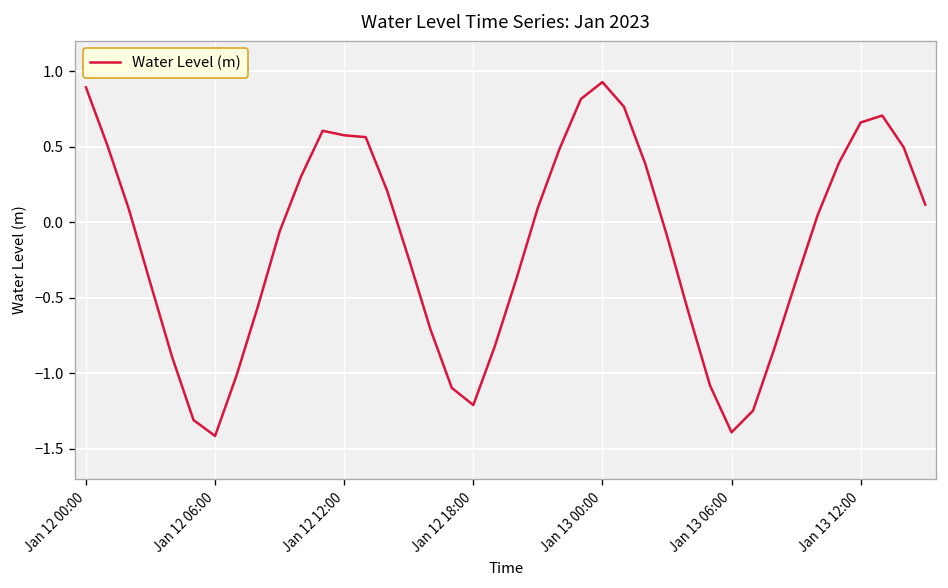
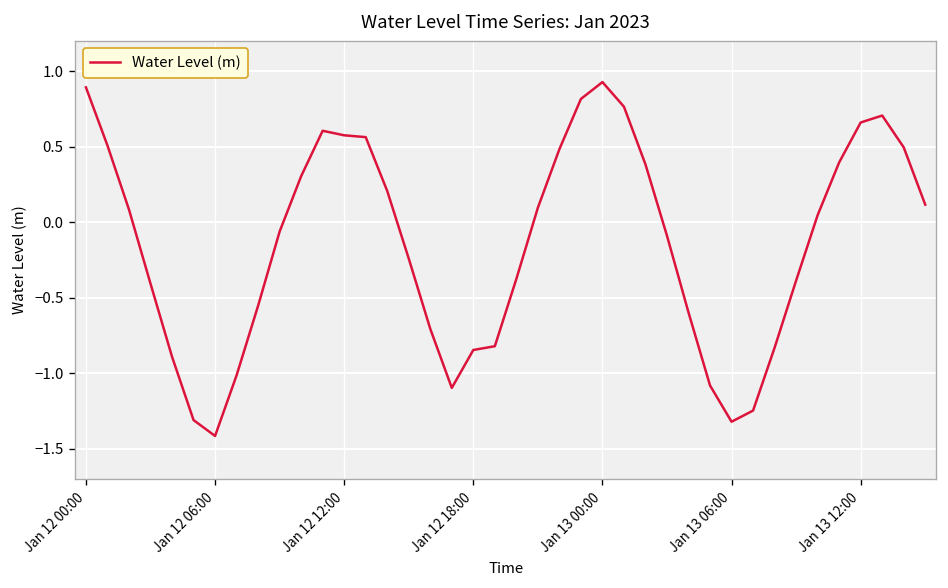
  {
    "Jan 12 00:00": 0.89,
    "Jan 12 06:00": -1.41,
    "Jan 12 12:00": 0.58,
-   "Jan 12 18:00": -1.21,
+   "Jan 12 18:00": -0.85,
    "Jan 13 00:00": 0.93,
-   "Jan 13 06:00": -1.39,
+   "Jan 13 06:00": -1.32,
    "Jan 13 12:00": 0.66
  }
